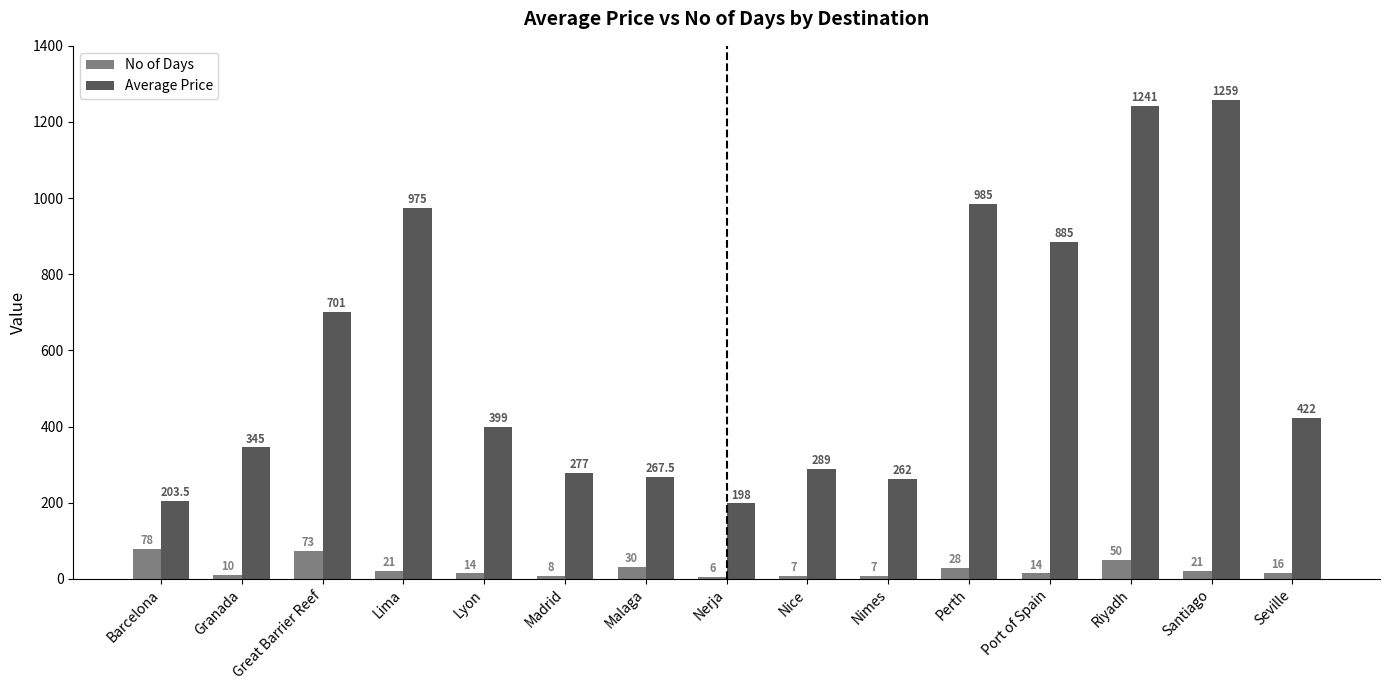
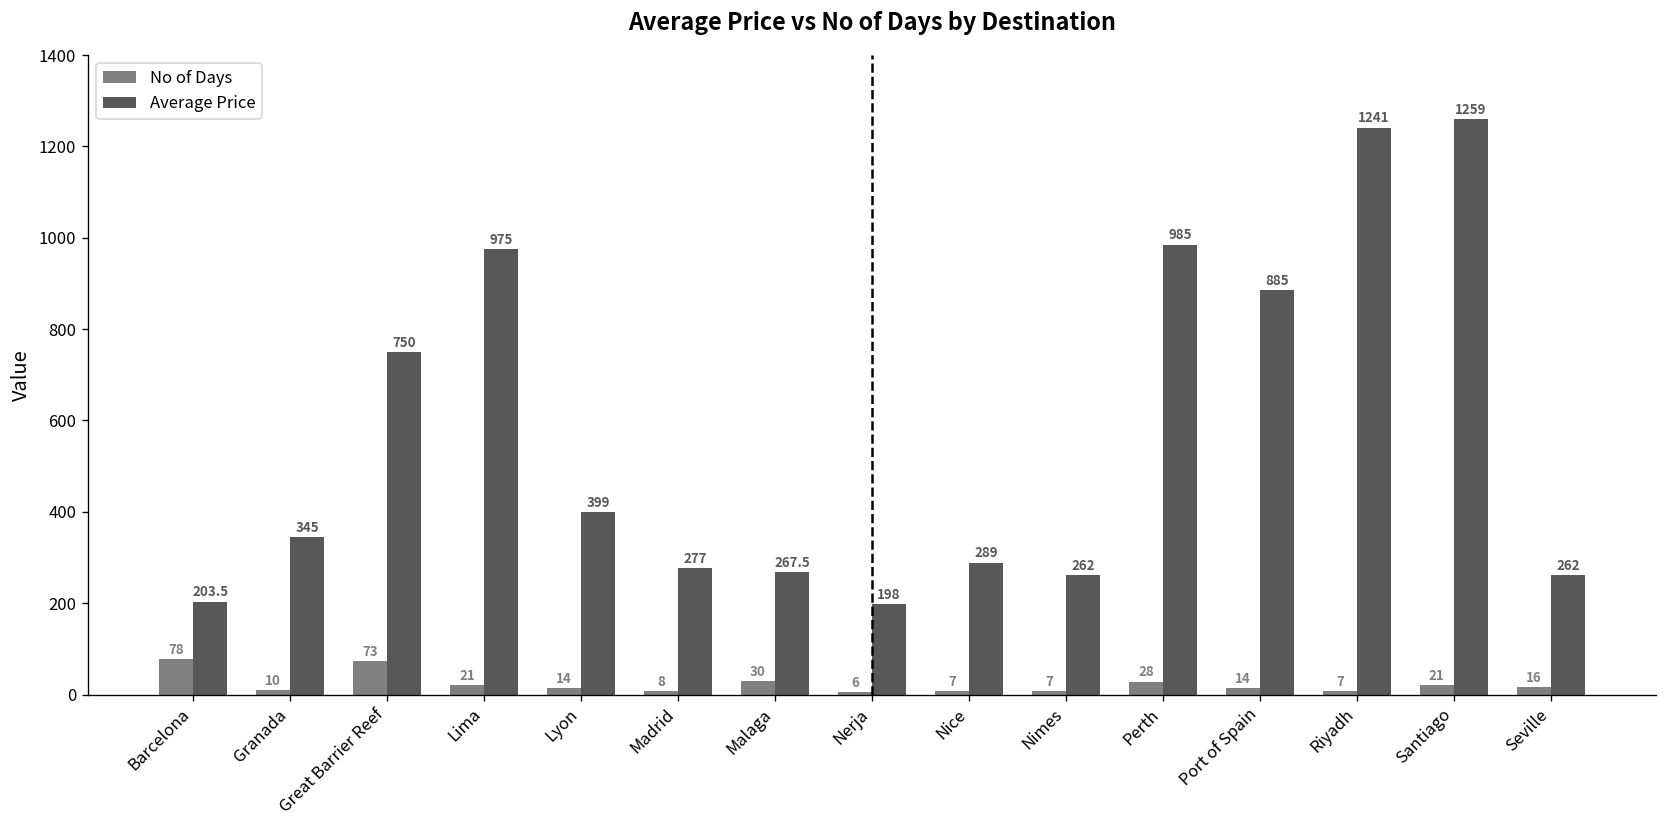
  {
    "No of Days": {
      "Barcelona": 78,
      "Granada": 10,
      "Great Barrier Reef": 73,
      "Lima": 21,
      "Lyon": 14,
      "Madrid": 8,
      "Malaga": 30,
      "Nerja": 6,
      "Nice": 7,
      "Nimes": 7,
      "Perth": 28,
      "Port of Spain": 14,
-     "Riyadh": 50,
+     "Riyadh": 7,
      "Santiago": 21,
      "Seville": 16
    },
    "Average Price": {
      "Barcelona": 203.5,
      "Granada": 345,
-     "Great Barrier Reef": 701,
+     "Great Barrier Reef": 750,
      "Lima": 975,
      "Lyon": 399,
      "Madrid": 277,
      "Malaga": 267.5,
      "Nerja": 198,
      "Nice": 289,
      "Nimes": 262,
      "Perth": 985,
      "Port of Spain": 885,
      "Riyadh": 1241,
      "Santiago": 1259,
-     "Seville": 422
+     "Seville": 262
    }
  }
